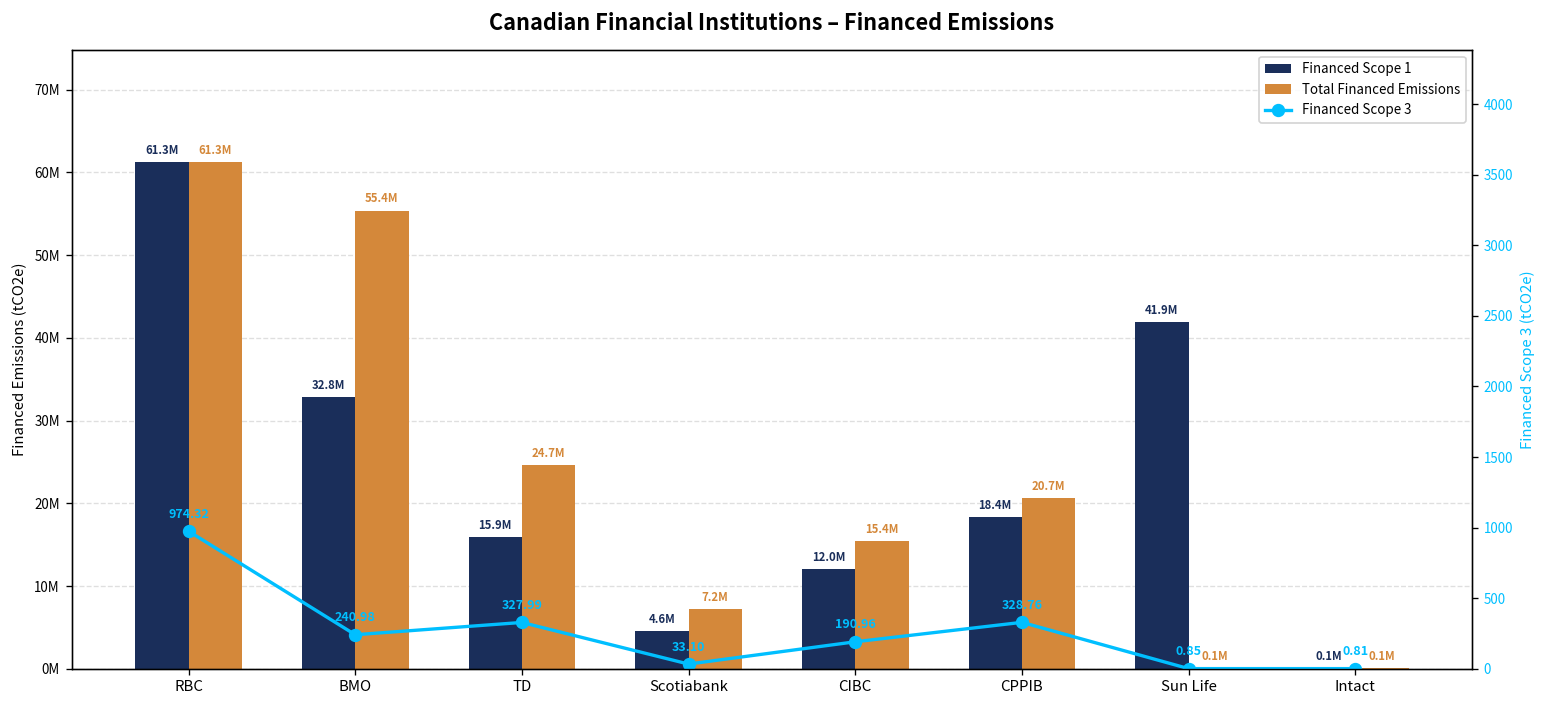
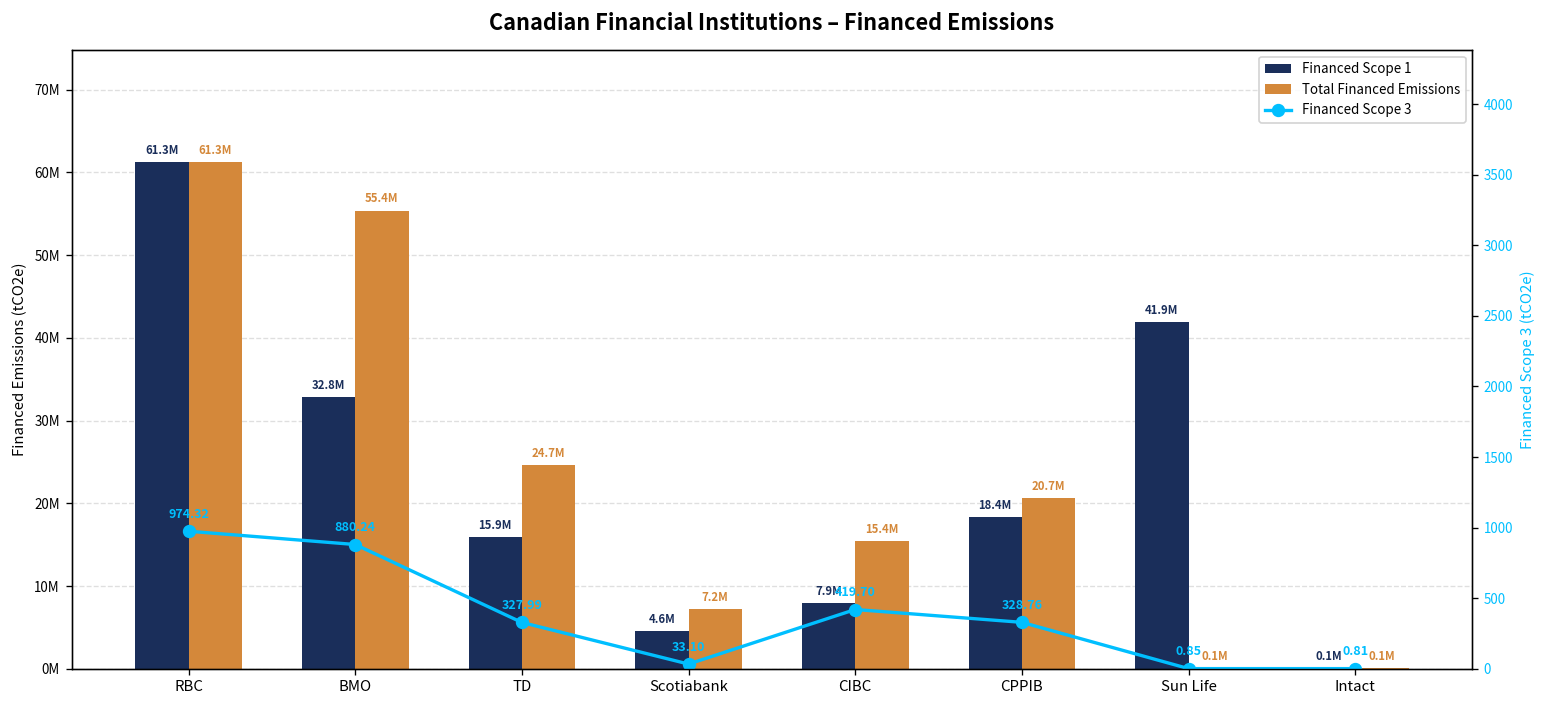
  {
    "Financed Scope 1": {
      "RBC": "61.3M",
      "BMO": "32.8M",
      "TD": "15.9M",
      "Scotiabank": "4.6M",
-     "CIBC": "12.0M",
+     "CIBC": "7.9M",
      "CPPIB": "18.4M",
      "Sun Life": "41.9M",
      "Intact": "0.1M"
    },
    "Total Financed Emissions": {
      "RBC": "61.3M",
      "BMO": "55.4M",
      "TD": "24.7M",
      "Scotiabank": "7.2M",
      "CIBC": "15.4M",
      "CPPIB": "20.7M",
      "Sun Life": "0.1M",
      "Intact": "0.1M"
    },
    "Financed Scope 3": {
      "RBC": "974.32",
-     "BMO": "240.98",
+     "BMO": "880.24",
      "TD": "327.99",
      "Scotiabank": "33.10",
-     "CIBC": "190.96",
+     "CIBC": "419.70",
      "CPPIB": "328.76",
      "Sun Life": "0.85",
      "Intact": "0.81"
    }
  }
